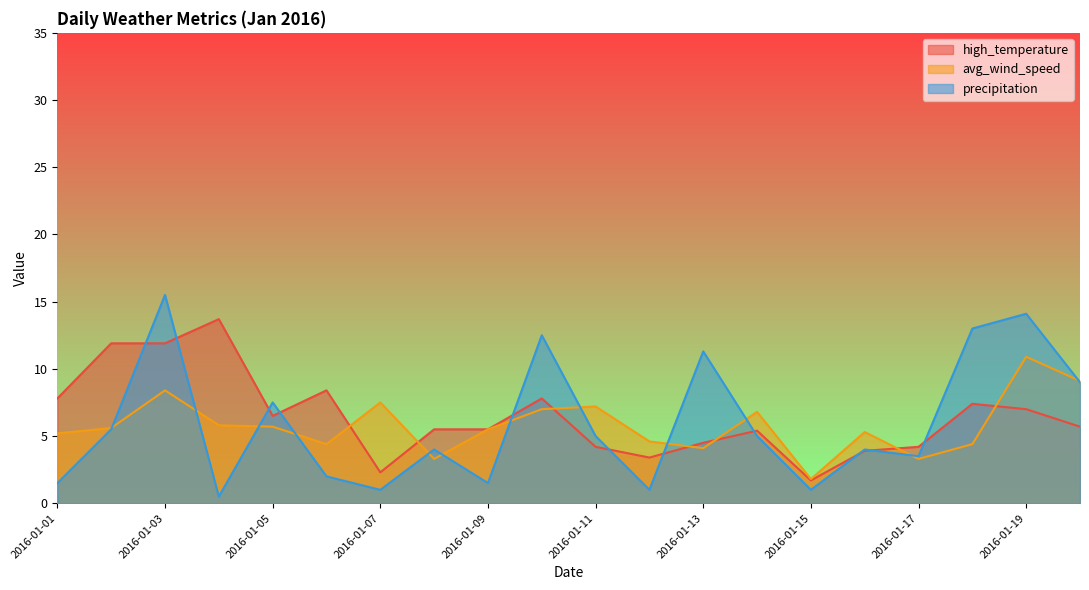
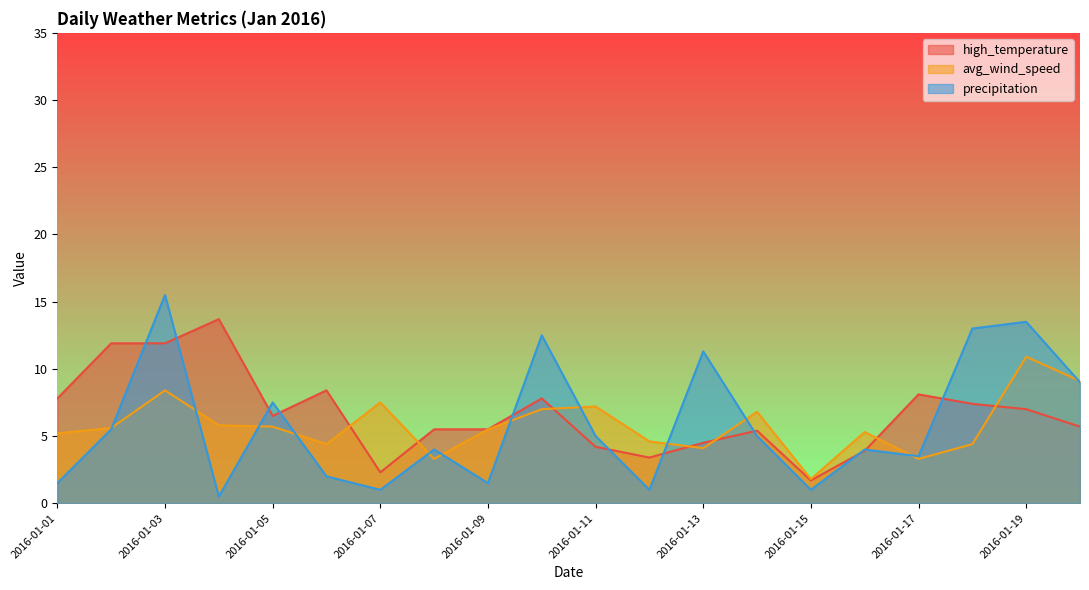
  {
    "high_temperature": {
      "2016-01-01": 7.8,
      "2016-01-03": 11.9,
      "2016-01-05": 6.5,
      "2016-01-07": 2.3,
      "2016-01-11": 4.2,
      "2016-01-13": 4.5,
-     "2016-01-17": 4.2,
+     "2016-01-17": 8.1,
      "2016-01-19": 7.0
    },
    "avg_wind_speed": {
      "2016-01-01": 5.2,
      "2016-01-03": 8.4,
      "2016-01-05": 5.7,
      "2016-01-07": 7.5,
      "2016-01-11": 7.2,
      "2016-01-13": 4.1,
      "2016-01-17": 3.3,
      "2016-01-19": 10.9
    },
    "precipitation": {
      "2016-01-01": 1.5,
      "2016-01-03": 15.5,
      "2016-01-05": 7.5,
      "2016-01-07": 1.0,
      "2016-01-09": 1.5,
      "2016-01-11": 5.0,
      "2016-01-13": 11.3,
      "2016-01-15": 1.0,
      "2016-01-17": 3.5,
-     "2016-01-19": 14.1
+     "2016-01-19": 13.5
    }
  }
